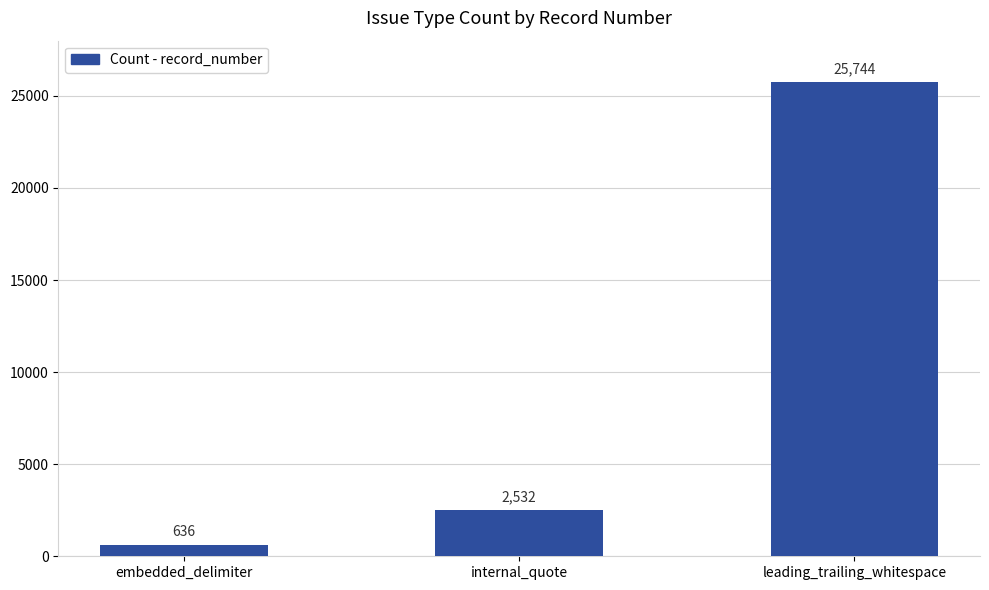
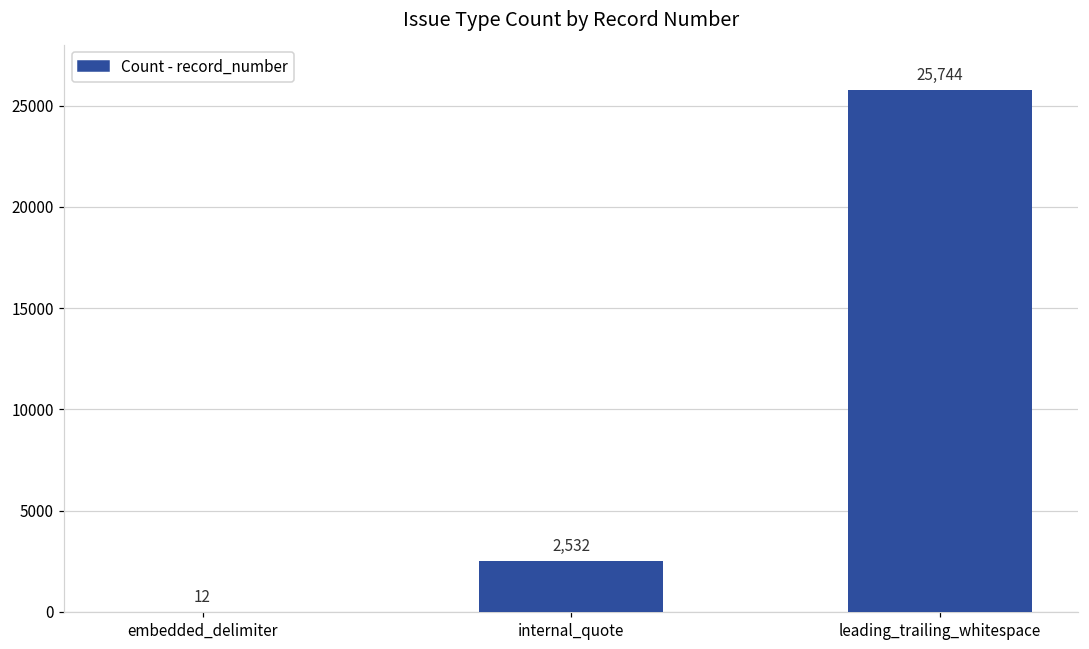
  {
-   "embedded_delimiter": "636",
+   "embedded_delimiter": "12",
    "internal_quote": "2,532",
    "leading_trailing_whitespace": "25,744"
  }
